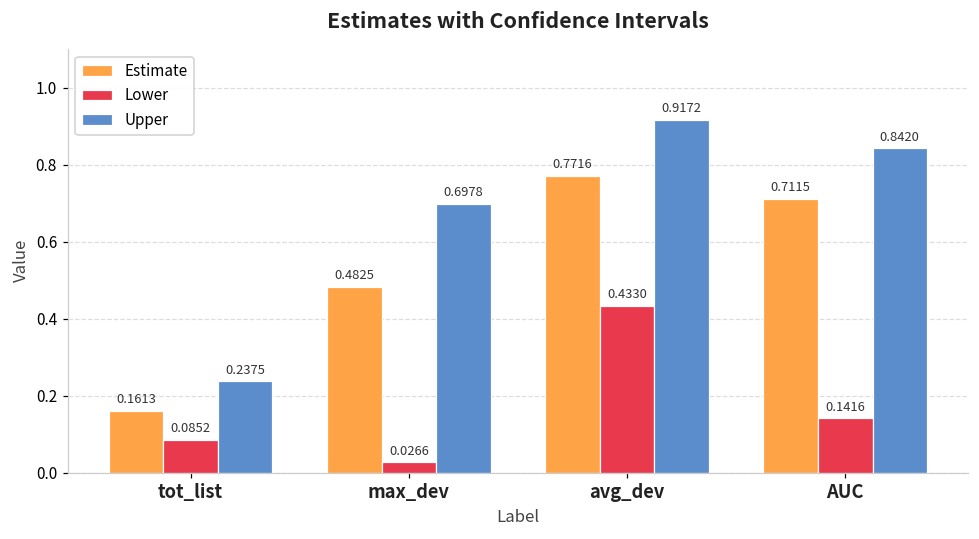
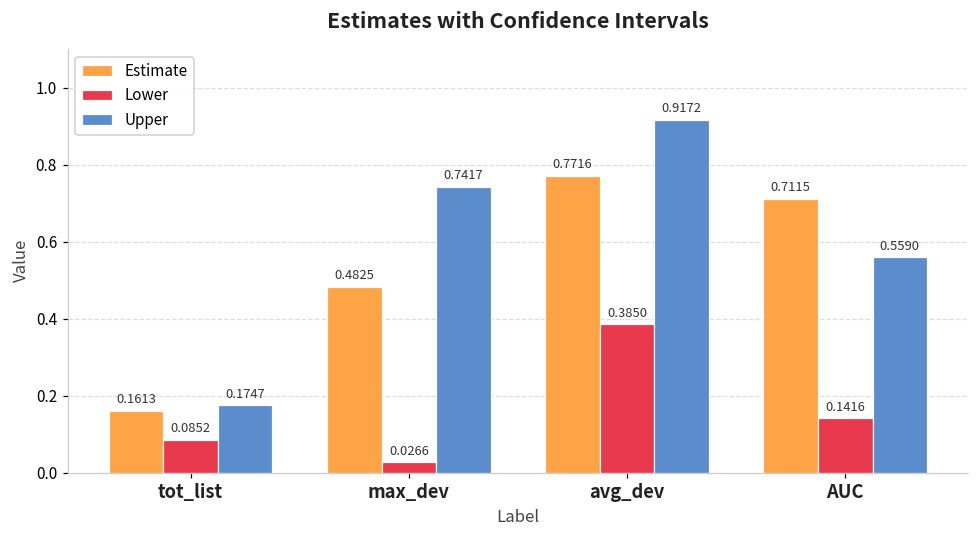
  {
    "Estimate": {
      "tot_list": 0.1613,
      "max_dev": 0.4825,
      "avg_dev": 0.7716,
      "AUC": 0.7115
    },
    "Lower": {
      "tot_list": 0.0852,
      "max_dev": 0.0266,
-     "avg_dev": 0.4330,
+     "avg_dev": 0.3850,
      "AUC": 0.1416
    },
    "Upper": {
-     "tot_list": 0.2375,
-     "max_dev": 0.6978,
+     "tot_list": 0.1747,
+     "max_dev": 0.7417,
      "avg_dev": 0.9172,
-     "AUC": 0.8420
+     "AUC": 0.5590
    }
  }
